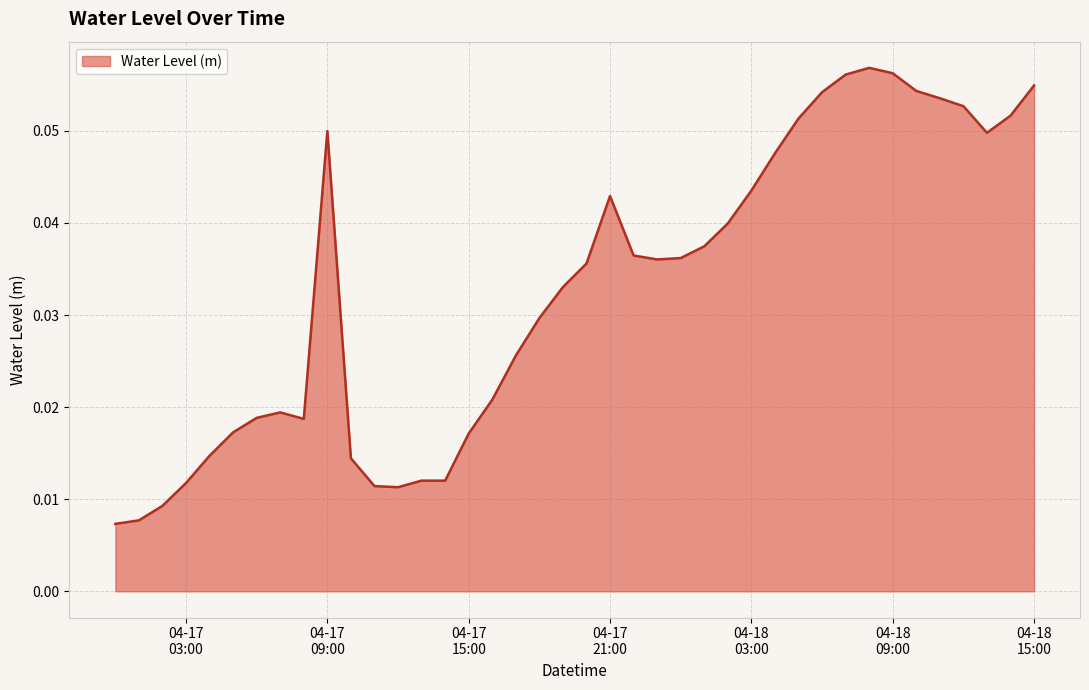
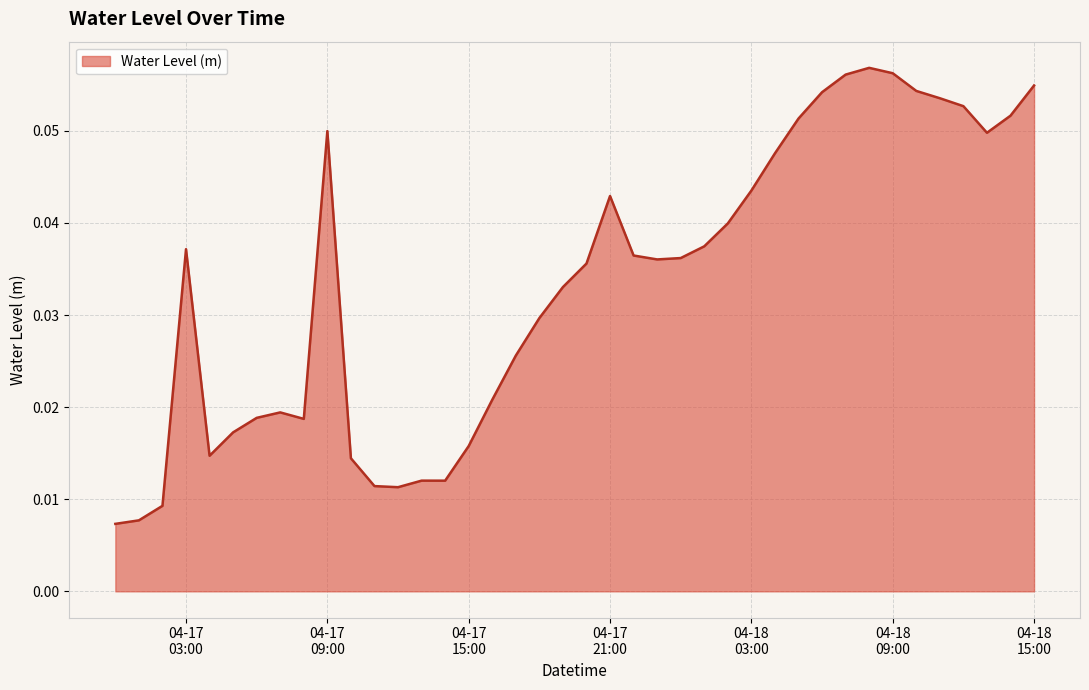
  {
-   "04-17 03:00": 0.012,
+   "04-17 03:00": 0.037,
    "04-17 09:00": 0.050,
-   "04-17 15:00": 0.017,
+   "04-17 15:00": 0.016,
    "04-17 21:00": 0.043,
    "04-18 03:00": 0.044,
    "04-18 09:00": 0.056,
    "04-18 15:00": 0.055
  }
